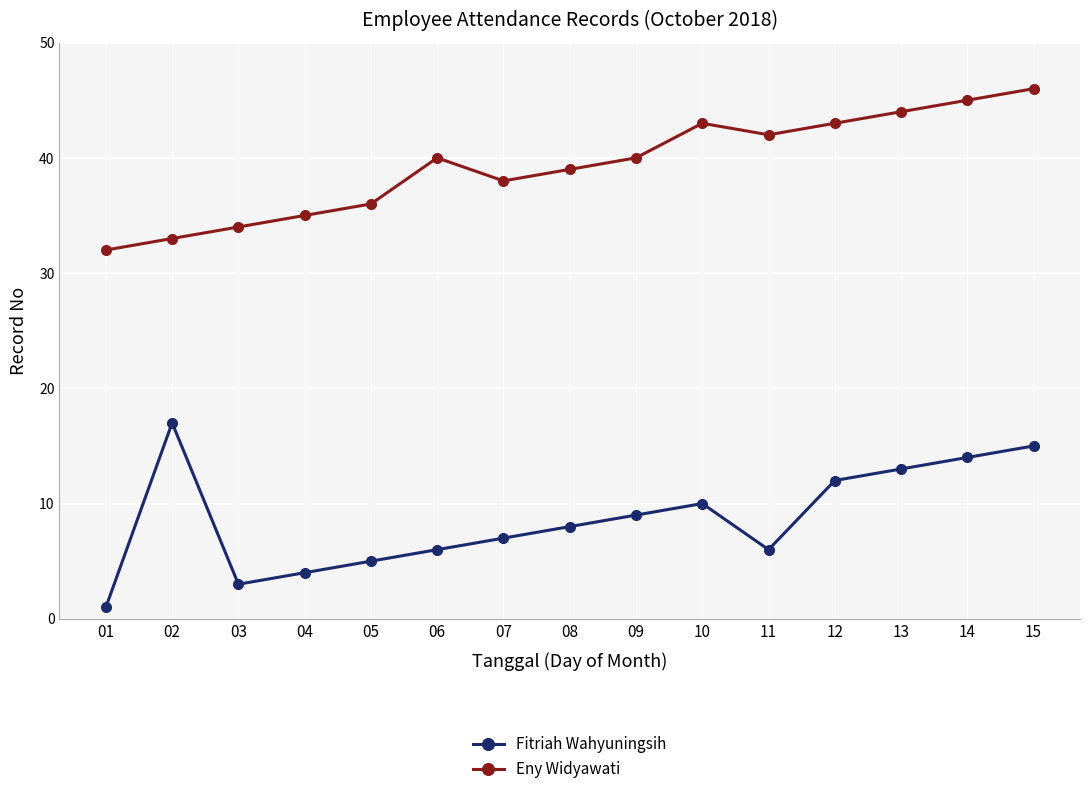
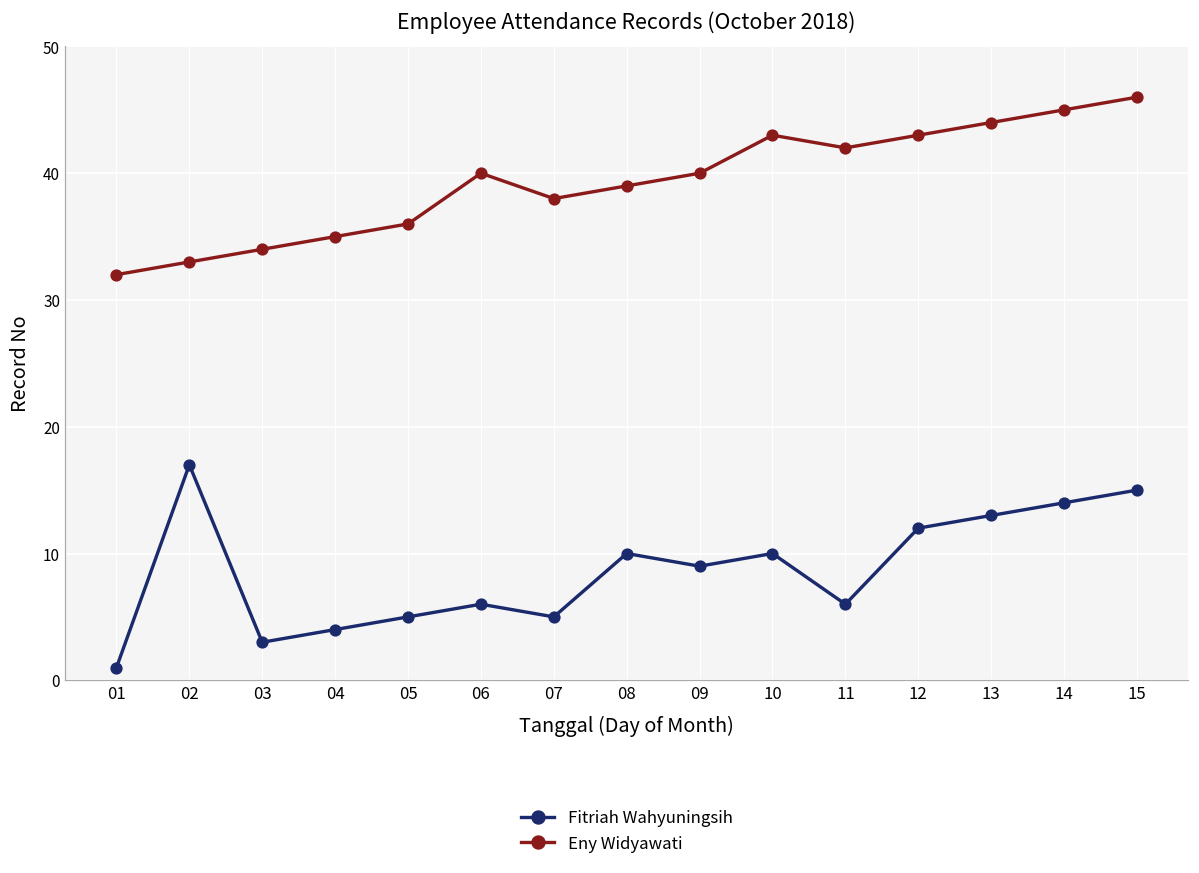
  {
    "Fitriah Wahyuningsih": {
      "01": 1,
      "02": 17,
      "03": 3,
      "04": 4,
      "05": 5,
      "06": 6,
-     "07": 7,
-     "08": 8,
+     "07": 5,
+     "08": 10,
      "09": 9,
      "10": 10,
      "11": 6,
      "12": 12,
      "13": 13,
      "14": 14,
      "15": 15
    },
    "Eny Widyawati": {
      "01": 32,
      "02": 33,
      "03": 34,
      "04": 35,
      "05": 36,
      "06": 40,
      "07": 38,
      "08": 39,
      "09": 40,
      "10": 43,
      "11": 42,
      "12": 43,
      "13": 44,
      "14": 45,
      "15": 46
    }
  }
